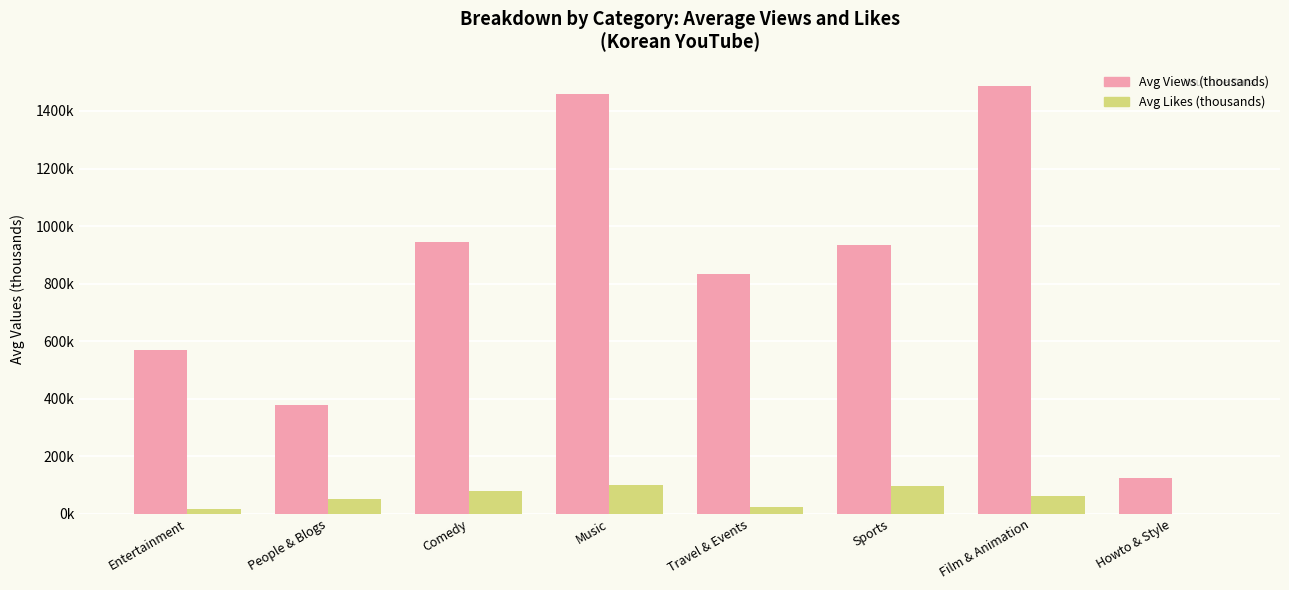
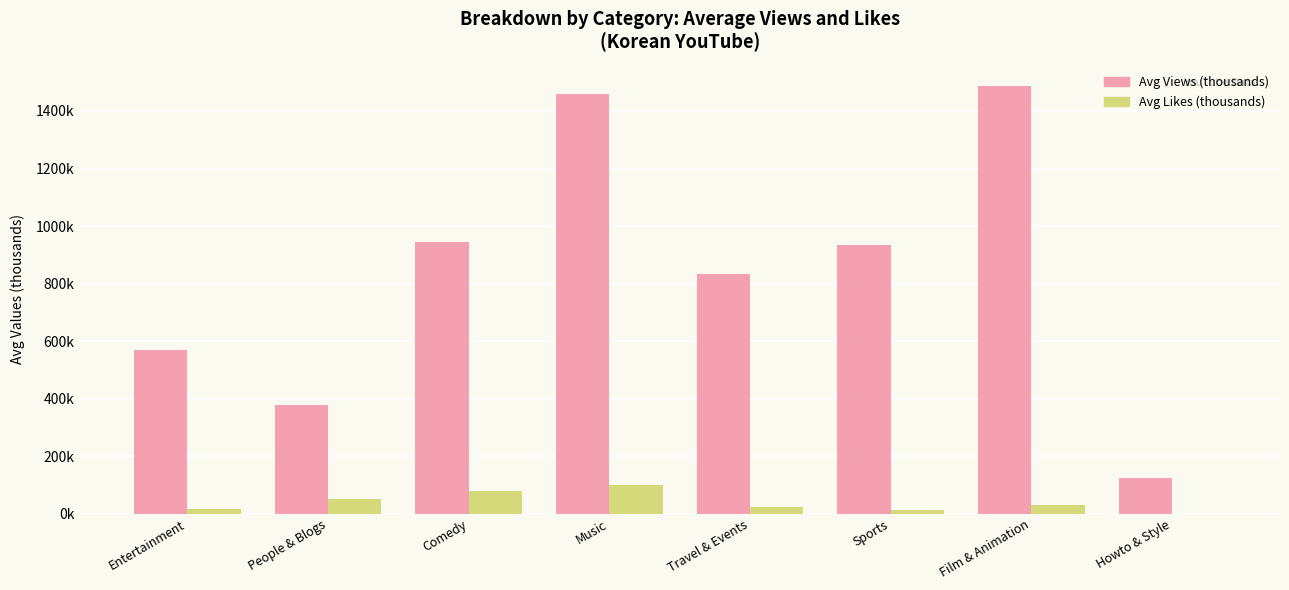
  {
    "Avg Views (thousands)": {
      "Entertainment": 570000,
      "People & Blogs": 380000,
      "Comedy": 950000,
      "Music": 1460000,
      "Travel & Events": 830000,
      "Sports": 930000,
      "Film & Animation": 1490000,
      "Howto & Style": 130000
    },
    "Avg Likes (thousands)": {
      "Entertainment": 20000,
      "People & Blogs": 50000,
      "Comedy": 80000,
      "Music": 100000,
      "Travel & Events": 20000,
-     "Sports": 100000,
-     "Film & Animation": 60000
+     "Sports": 10000,
+     "Film & Animation": 30000
    }
  }
